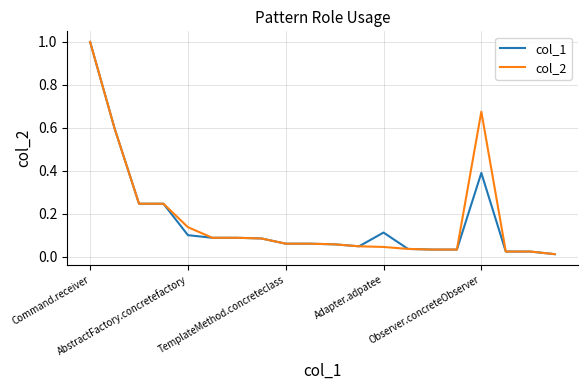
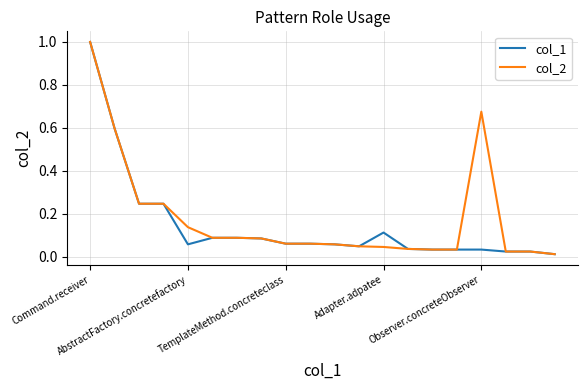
  {
    "col_1": {
-     "AbstractFactory.concretefactory": 0.10,
+     "AbstractFactory.concretefactory": 0.06,
      "Adapter.adpatee": 0.11,
-     "Observer.concreteObserver": 0.39
+     "Observer.concreteObserver": 0.03
    },
    "col_2": {
      "AbstractFactory.concretefactory": 0.14,
      "Adapter.adpatee": 0.05,
      "Observer.concreteObserver": 0.68
    }
  }
